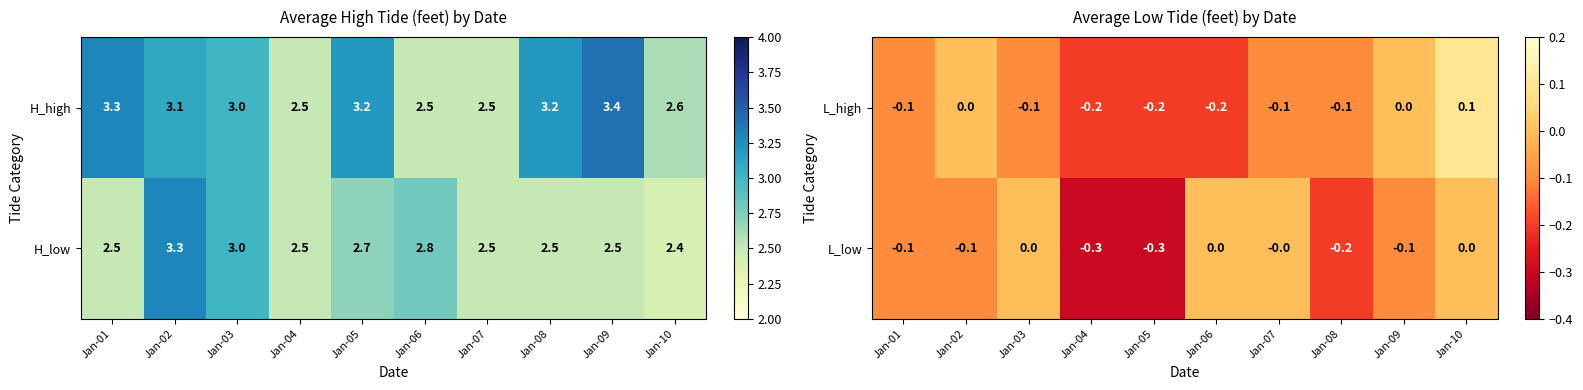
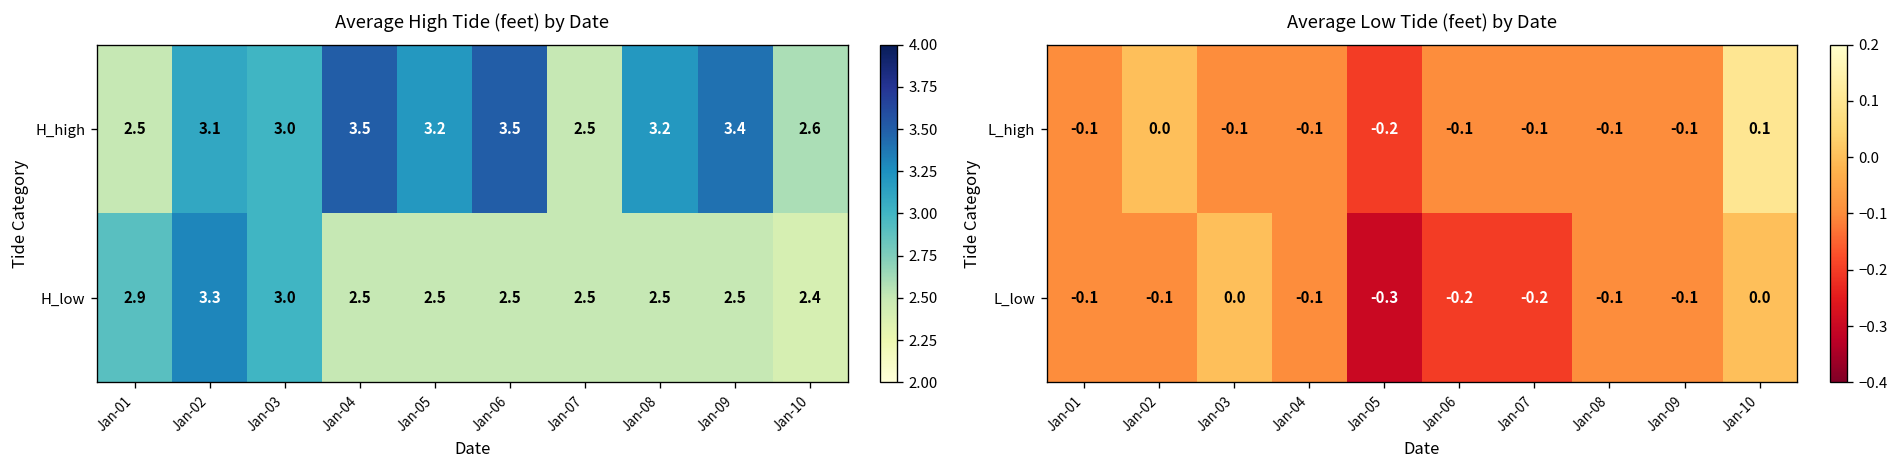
  {
    "Average High Tide (feet) by Date": {
      "H_high": {
-       "Jan-01": 3.3,
+       "Jan-01": 2.5,
        "Jan-02": 3.1,
        "Jan-03": 3.0,
-       "Jan-04": 2.5,
+       "Jan-04": 3.5,
        "Jan-05": 3.2,
-       "Jan-06": 2.5,
+       "Jan-06": 3.5,
        "Jan-07": 2.5,
        "Jan-08": 3.2,
        "Jan-09": 3.4,
        "Jan-10": 2.6
      },
      "H_low": {
-       "Jan-01": 2.5,
+       "Jan-01": 2.9,
        "Jan-02": 3.3,
        "Jan-03": 3.0,
        "Jan-04": 2.5,
-       "Jan-05": 2.7,
-       "Jan-06": 2.8,
+       "Jan-05": 2.5,
+       "Jan-06": 2.5,
        "Jan-07": 2.5,
        "Jan-08": 2.5,
        "Jan-09": 2.5,
        "Jan-10": 2.4
      }
    },
    "Average Low Tide (feet) by Date": {
      "L_high": {
        "Jan-01": -0.1,
        "Jan-02": 0.0,
        "Jan-03": -0.1,
-       "Jan-04": -0.2,
+       "Jan-04": -0.1,
        "Jan-05": -0.2,
-       "Jan-06": -0.2,
+       "Jan-06": -0.1,
        "Jan-07": -0.1,
        "Jan-08": -0.1,
-       "Jan-09": 0.0,
+       "Jan-09": -0.1,
        "Jan-10": 0.1
      },
      "L_low": {
        "Jan-01": -0.1,
        "Jan-02": -0.1,
        "Jan-03": 0.0,
-       "Jan-04": -0.3,
+       "Jan-04": -0.1,
        "Jan-05": -0.3,
-       "Jan-06": 0.0,
-       "Jan-07": -0.0,
-       "Jan-08": -0.2,
+       "Jan-06": -0.2,
+       "Jan-07": -0.2,
+       "Jan-08": -0.1,
        "Jan-09": -0.1,
        "Jan-10": 0.0
      }
    }
  }
